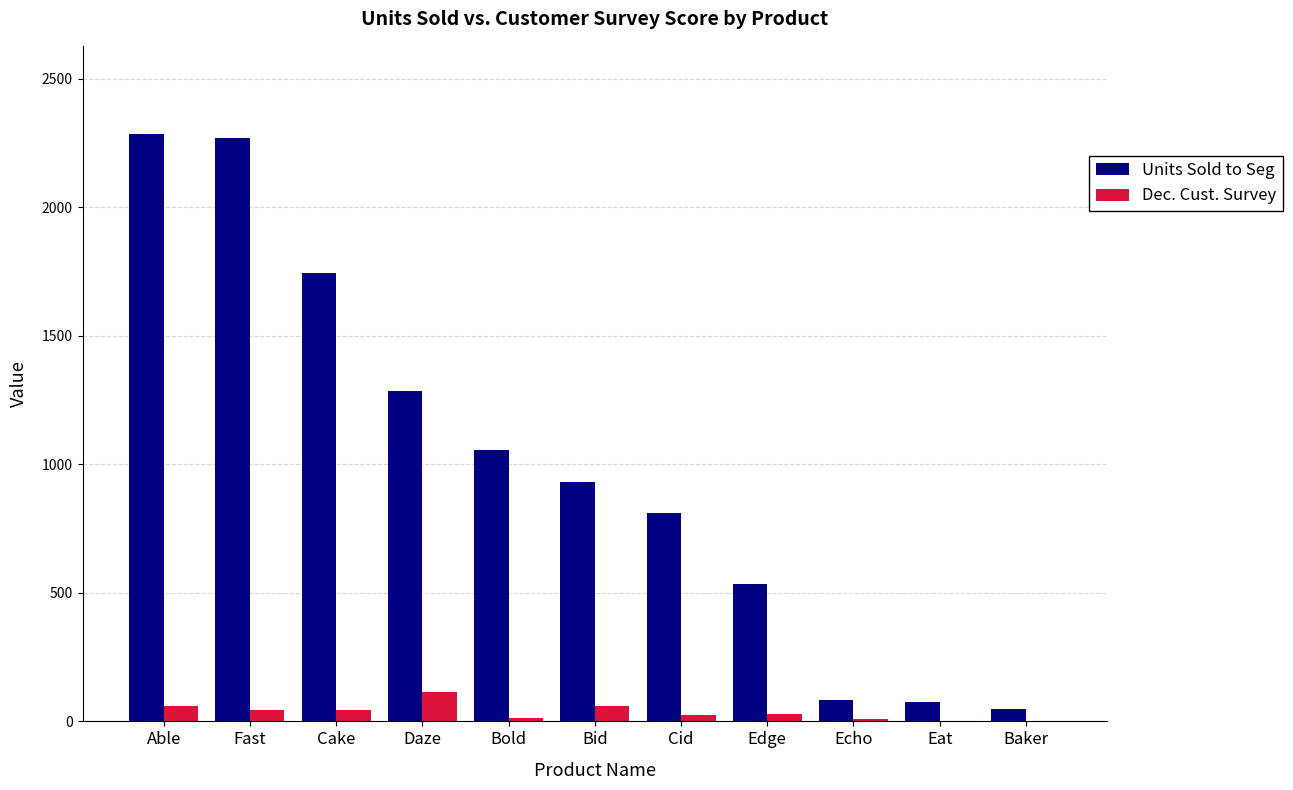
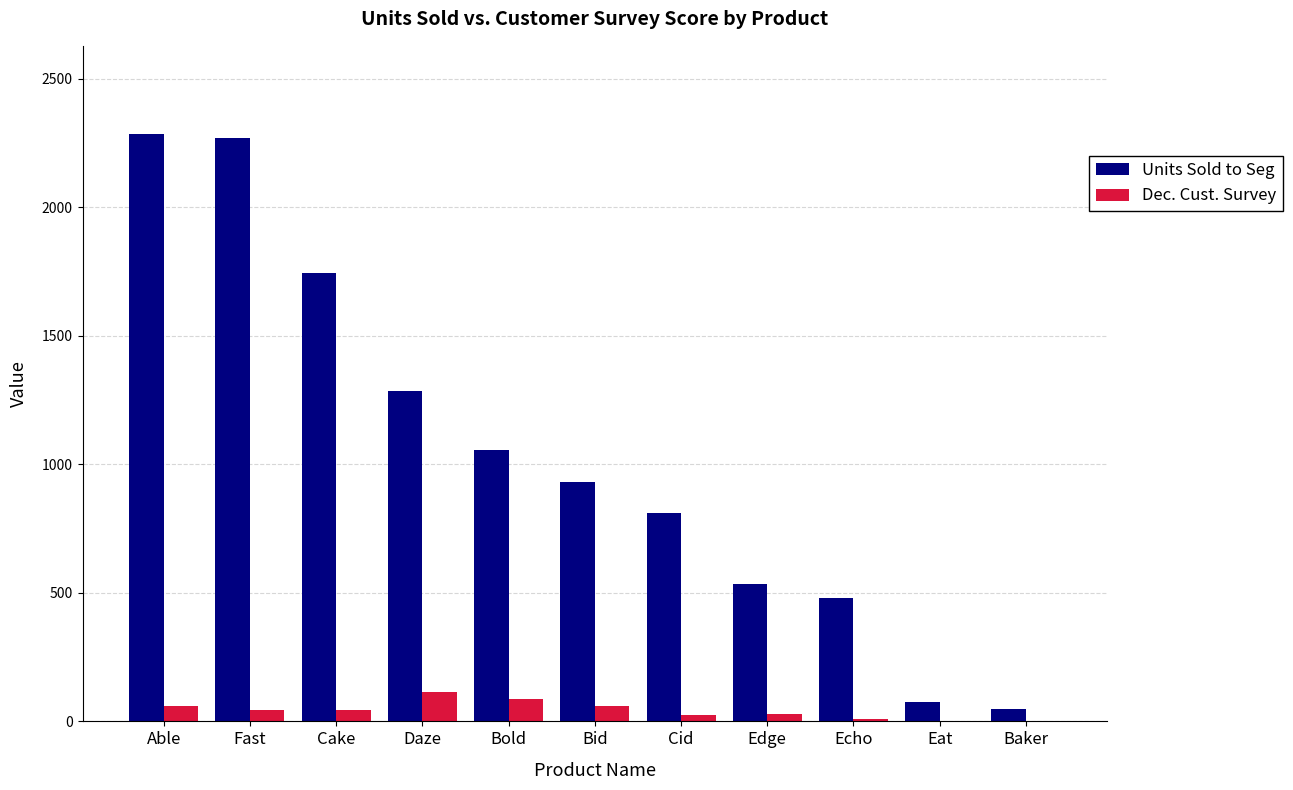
  {
    "Units Sold to Seg": {
      "Able": 2290,
      "Fast": 2270,
      "Cake": 1750,
      "Daze": 1290,
      "Bold": 1060,
      "Bid": 930,
      "Cid": 810,
      "Edge": 530,
-     "Echo": 80,
+     "Echo": 480,
      "Eat": 70,
      "Baker": 50
    },
    "Dec. Cust. Survey": {
      "Able": 60,
      "Fast": 50,
      "Cake": 50,
      "Daze": 120,
-     "Bold": 20,
+     "Bold": 90,
      "Bid": 60,
      "Cid": 20,
      "Edge": 30,
      "Baker": 0
    }
  }
